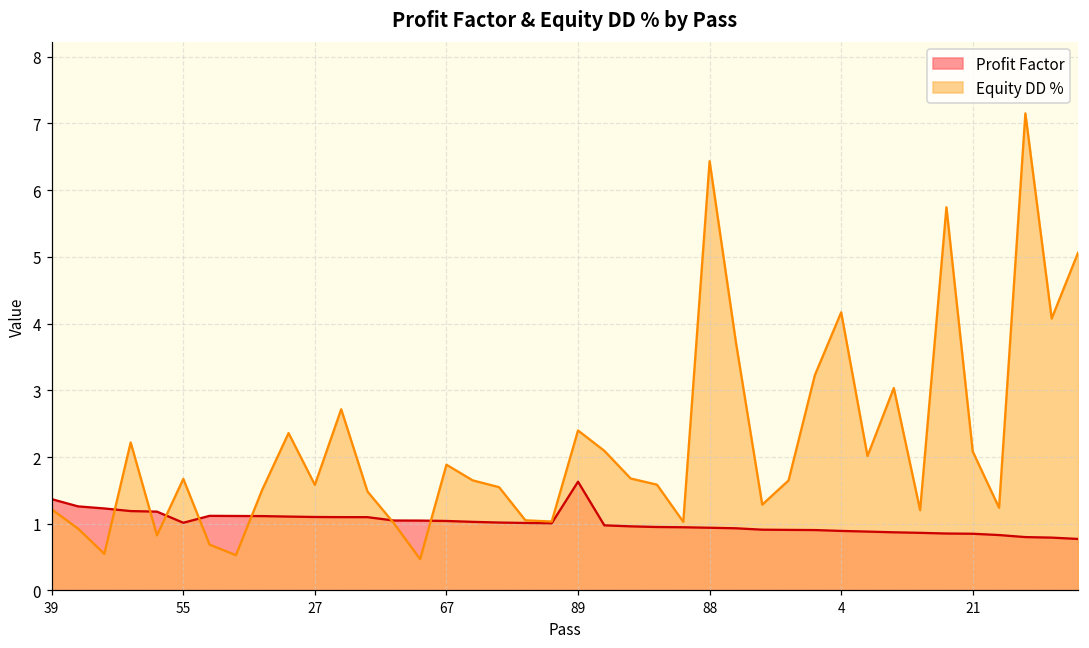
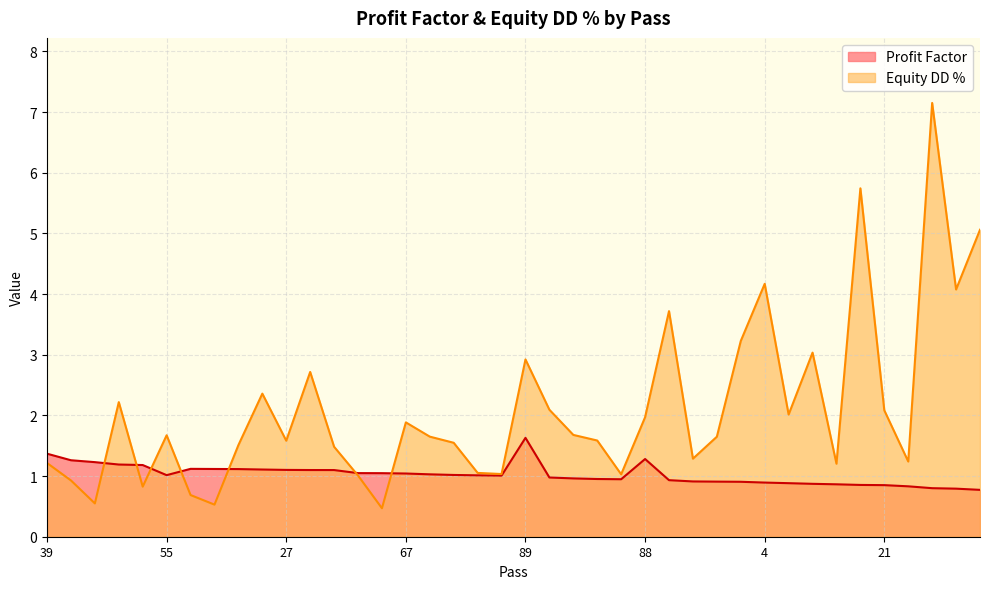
  {
    "Profit Factor": {
      "55": 1.0,
      "67": 1.0,
      "89": 1.6,
-     "88": 0.9
+     "88": 1.3
    },
    "Equity DD %": {
      "55": 1.7,
      "67": 1.9,
-     "89": 2.4,
-     "88": 6.4
+     "89": 2.9,
+     "88": 2.0
    }
  }
